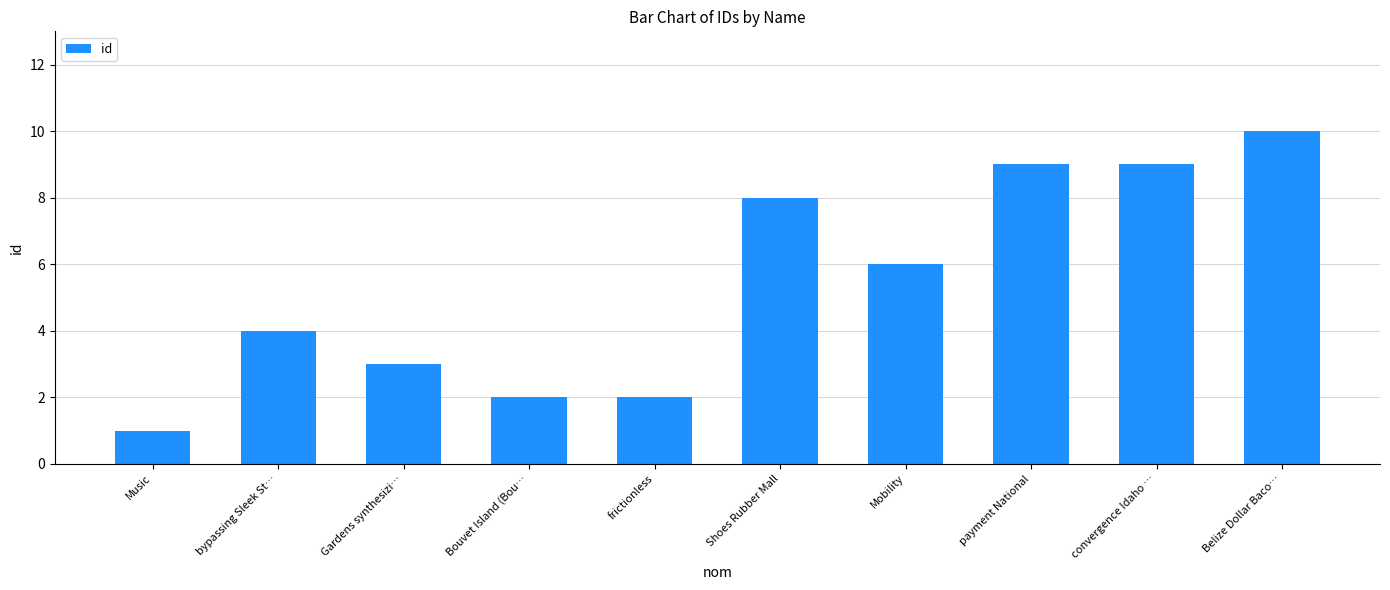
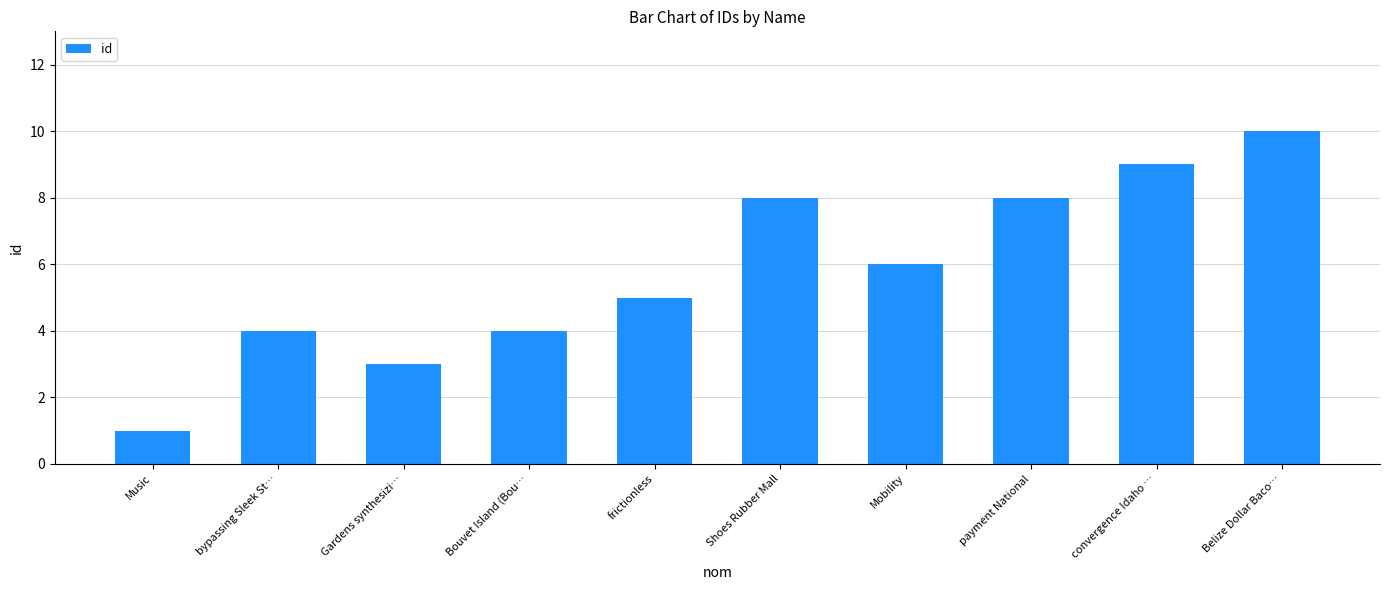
  {
    "Music": 1,
    "bypassing Sleek St…": 4,
    "Gardens synthesizi…": 3,
-   "Bouvet Island (Bou…": 2,
-   "frictionless": 2,
+   "Bouvet Island (Bou…": 4,
+   "frictionless": 5,
    "Shoes Rubber Mall": 8,
    "Mobility": 6,
-   "payment National": 9,
+   "payment National": 8,
    "convergence Idaho …": 9,
    "Belize Dollar Baco…": 10
  }
